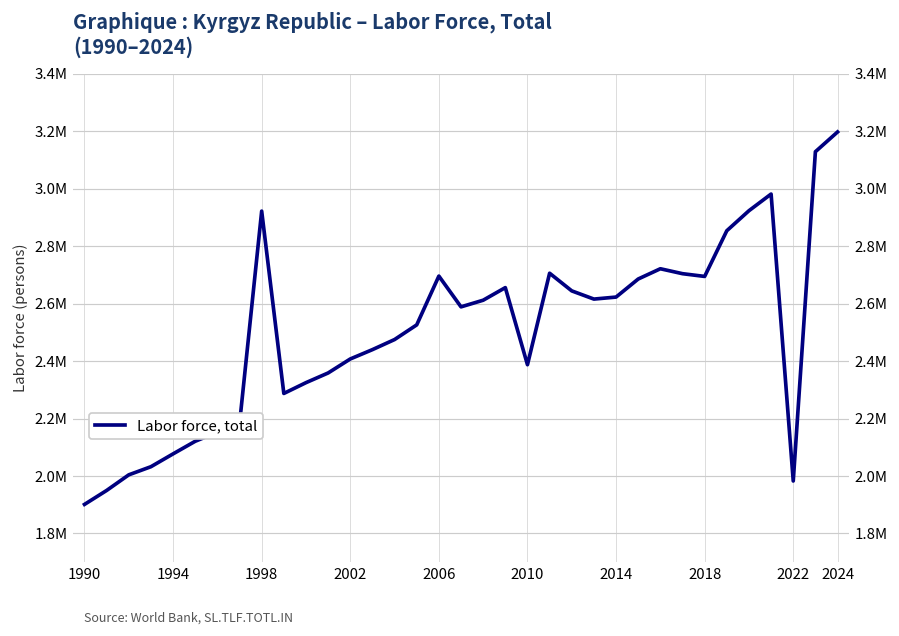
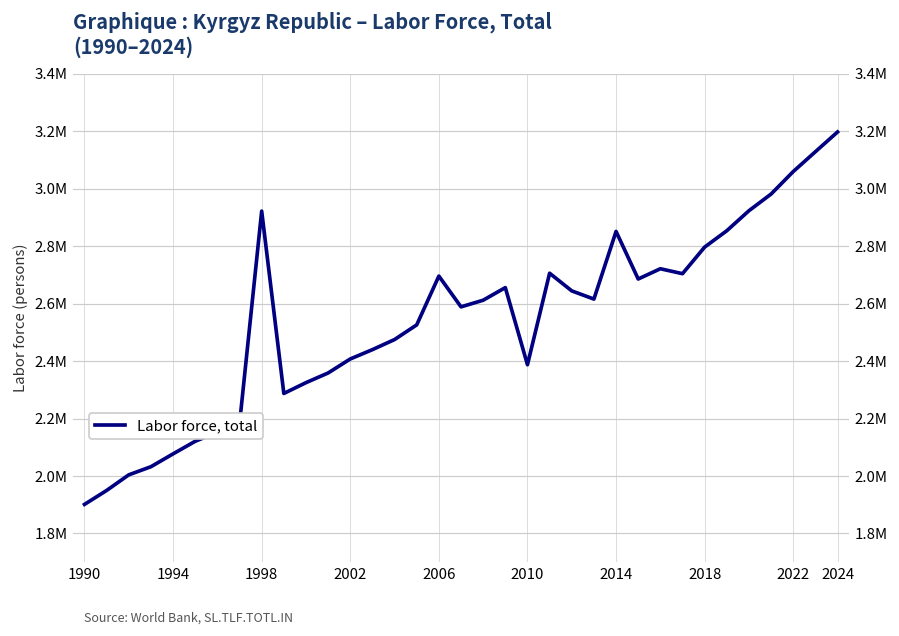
  {
    "1990": 1900000,
    "1994": 2080000,
    "1998": 2920000,
    "2002": 2410000,
    "2006": 2700000,
    "2010": 2390000,
-   "2014": 2620000,
-   "2018": 2690000,
-   "2022": 1980000,
+   "2014": 2850000,
+   "2018": 2800000,
+   "2022": 3060000,
    "2024": 3200000
  }
